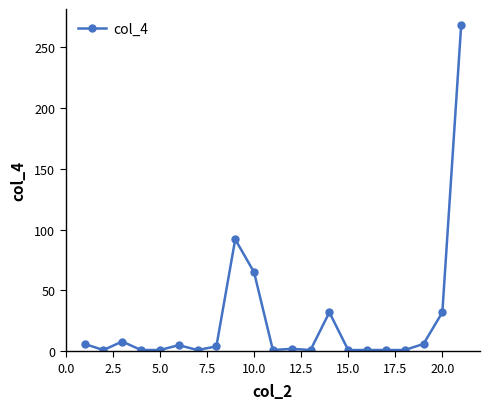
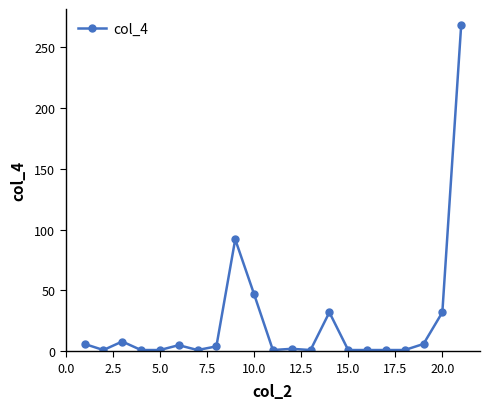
  {
    "5.0": 1,
-   "10.0": 65,
+   "10.0": 47,
    "15.0": 1,
    "20.0": 32
  }
